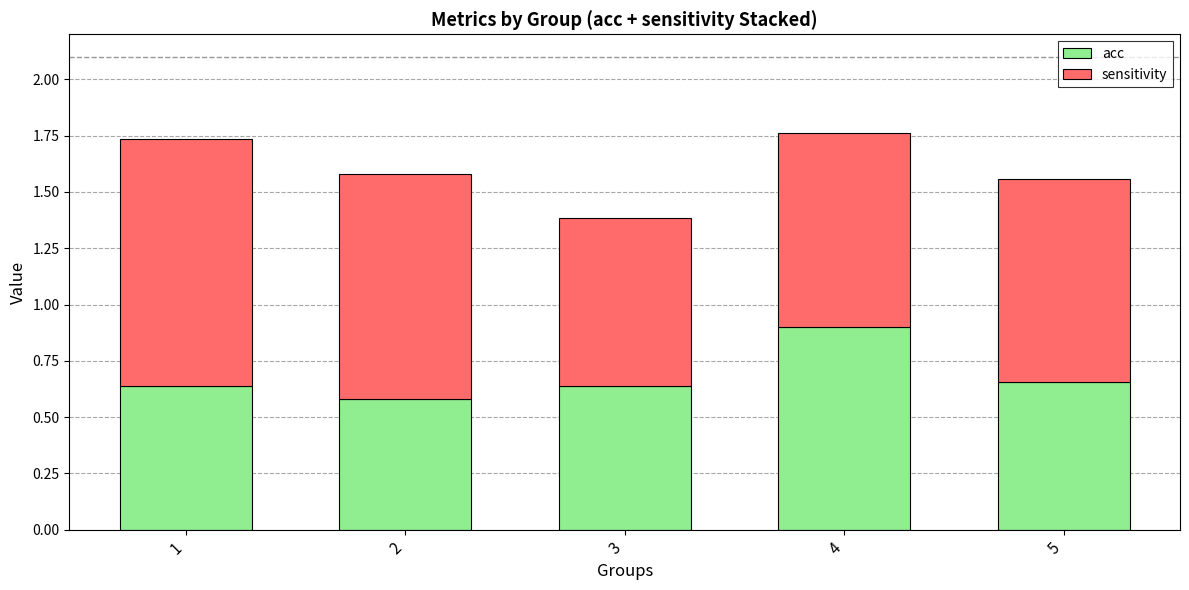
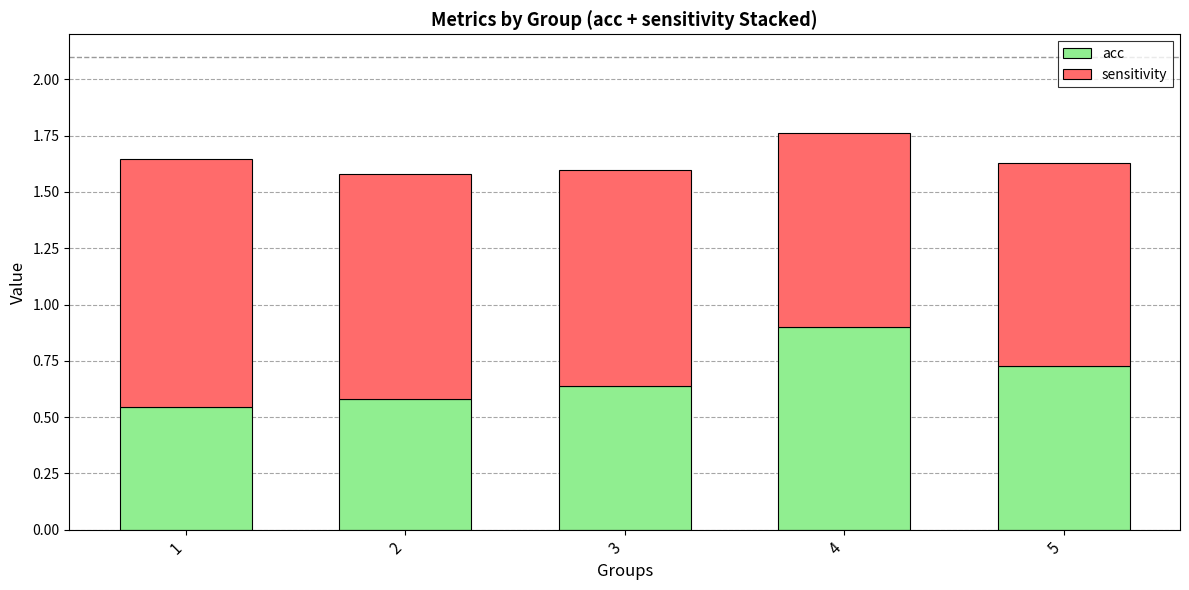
  {
    "acc": {
-     "1": 0.64,
+     "1": 0.54,
      "2": 0.58,
      "3": 0.64,
      "4": 0.90,
-     "5": 0.66
+     "5": 0.73
    },
    "sensitivity": {
      "1": 1.10,
      "2": 1.00,
-     "3": 0.75,
+     "3": 0.96,
      "4": 0.86,
      "5": 0.90
    }
  }
